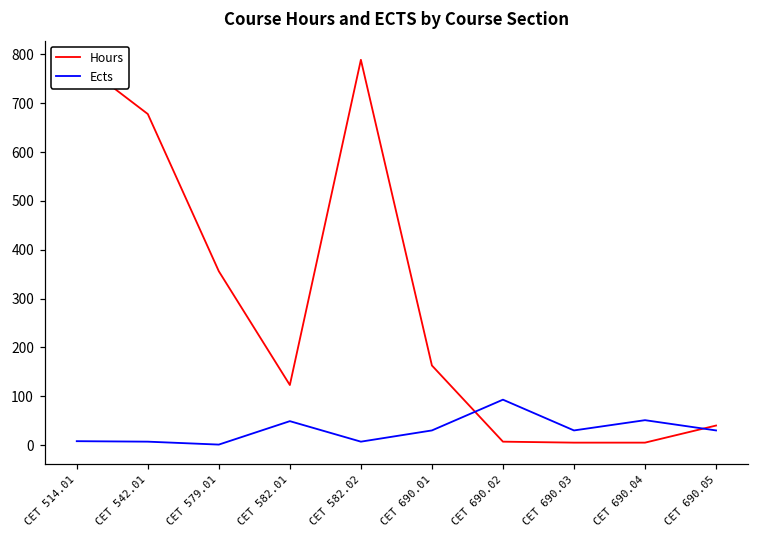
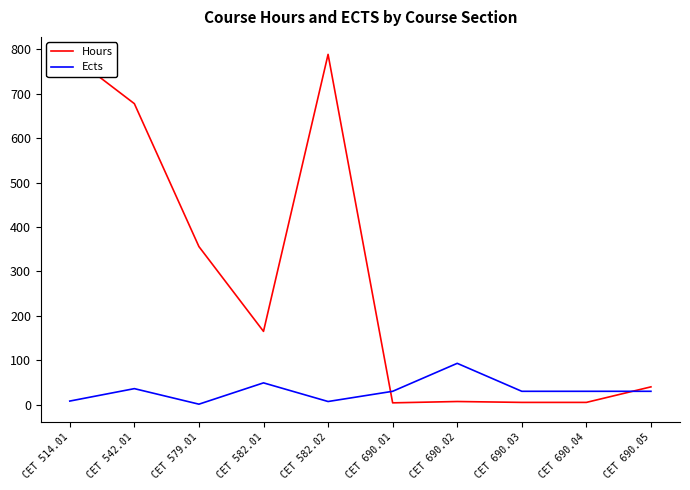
  {
    "Hours": {
      "CET 542.01": 680,
      "CET 579.01": 360,
-     "CET 582.01": 120,
+     "CET 582.01": 170,
      "CET 582.02": 790,
-     "CET 690.01": 160,
+     "CET 690.01": 0,
      "CET 690.02": 10,
      "CET 690.03": 10,
      "CET 690.04": 10,
      "CET 690.05": 40
    },
    "Ects": {
      "CET 514.01": 10,
-     "CET 542.01": 10,
+     "CET 542.01": 40,
      "CET 579.01": 0,
      "CET 582.01": 50,
      "CET 582.02": 10,
      "CET 690.01": 30,
      "CET 690.02": 90,
      "CET 690.03": 30,
-     "CET 690.04": 50,
+     "CET 690.04": 30,
      "CET 690.05": 30
    }
  }
